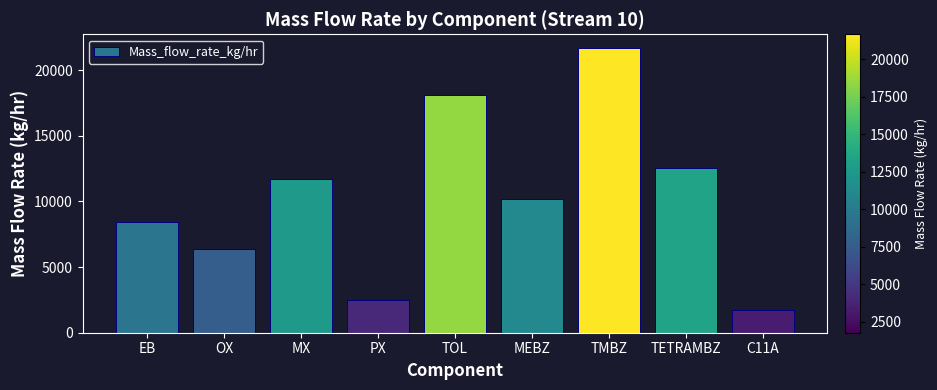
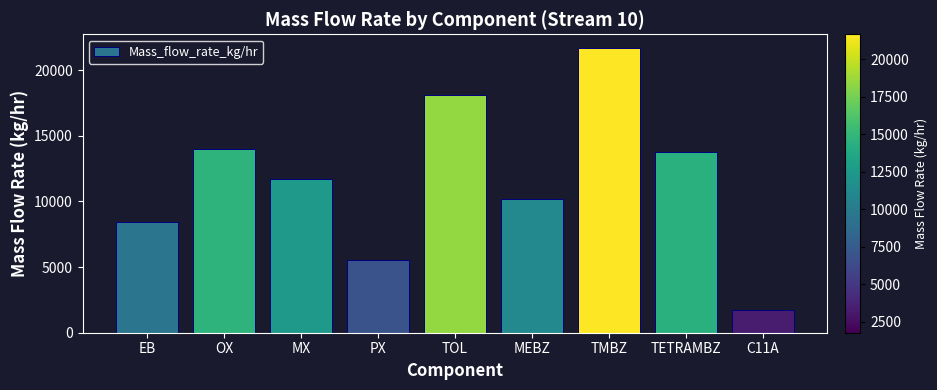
  {
    "EB": 8500,
-   "OX": 6400,
+   "OX": 14000,
    "MX": 11700,
-   "PX": 2500,
+   "PX": 5600,
    "TOL": 18100,
    "MEBZ": 10200,
    "TMBZ": 21700,
-   "TETRAMBZ": 12600,
+   "TETRAMBZ": 13800,
    "C11A": 1800
  }
